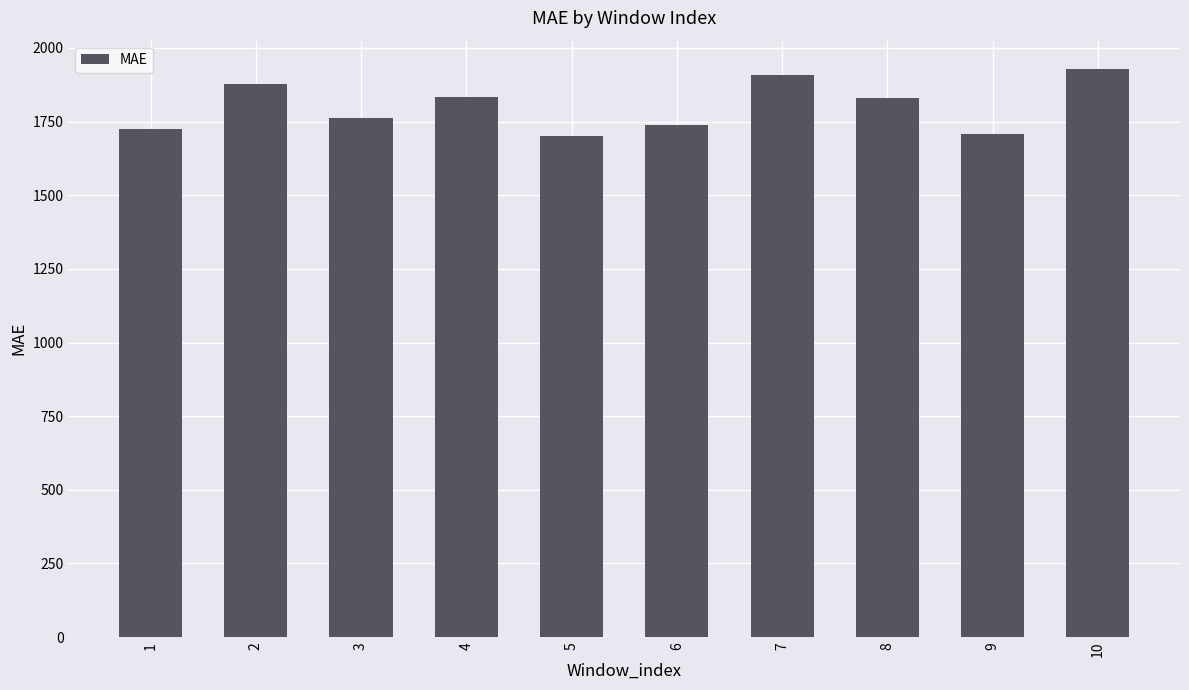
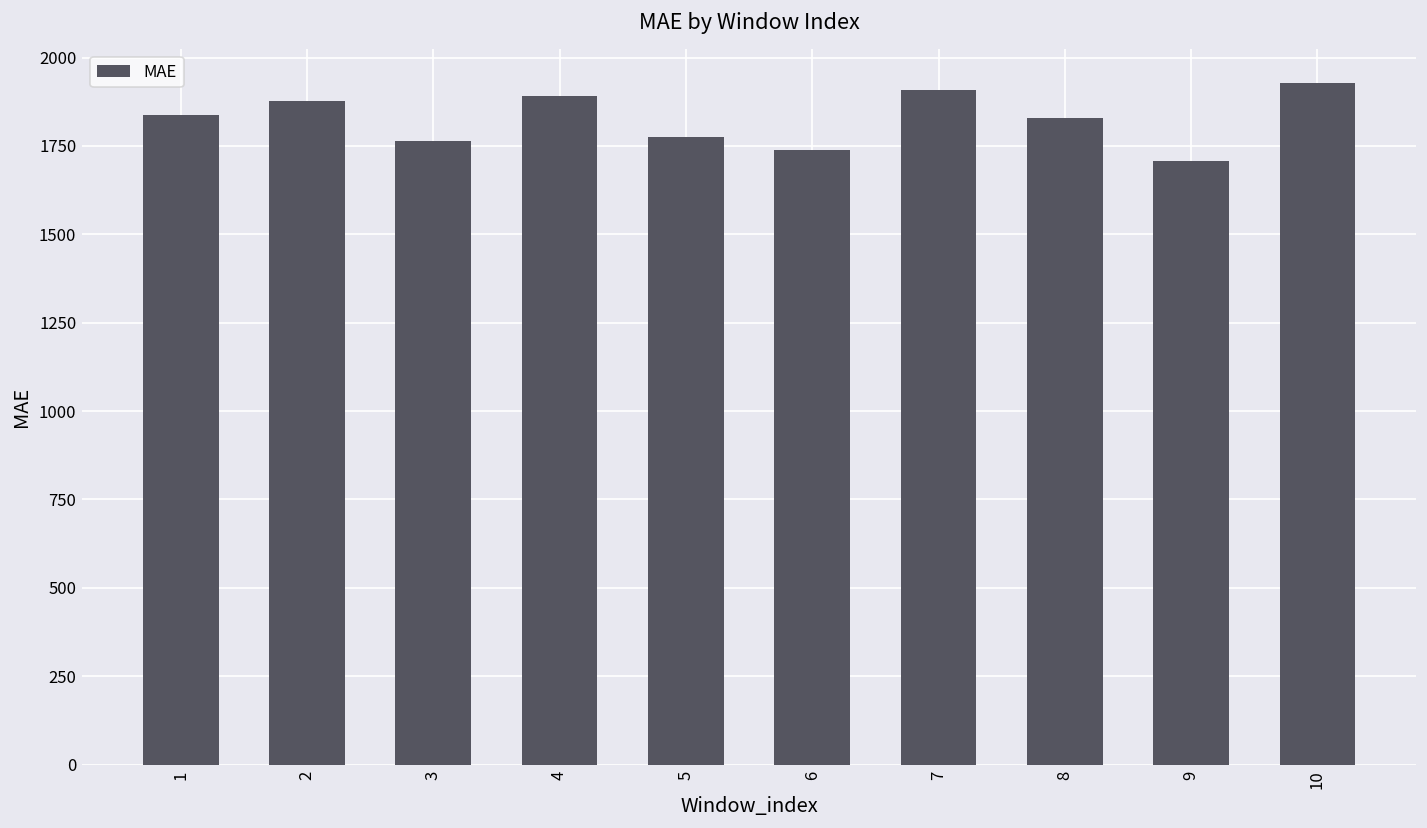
  {
-   "1": 1720,
+   "1": 1840,
    "2": 1880,
    "3": 1760,
-   "4": 1830,
-   "5": 1700,
+   "4": 1890,
+   "5": 1780,
    "6": 1740,
    "7": 1910,
    "8": 1830,
    "9": 1710,
    "10": 1930
  }
